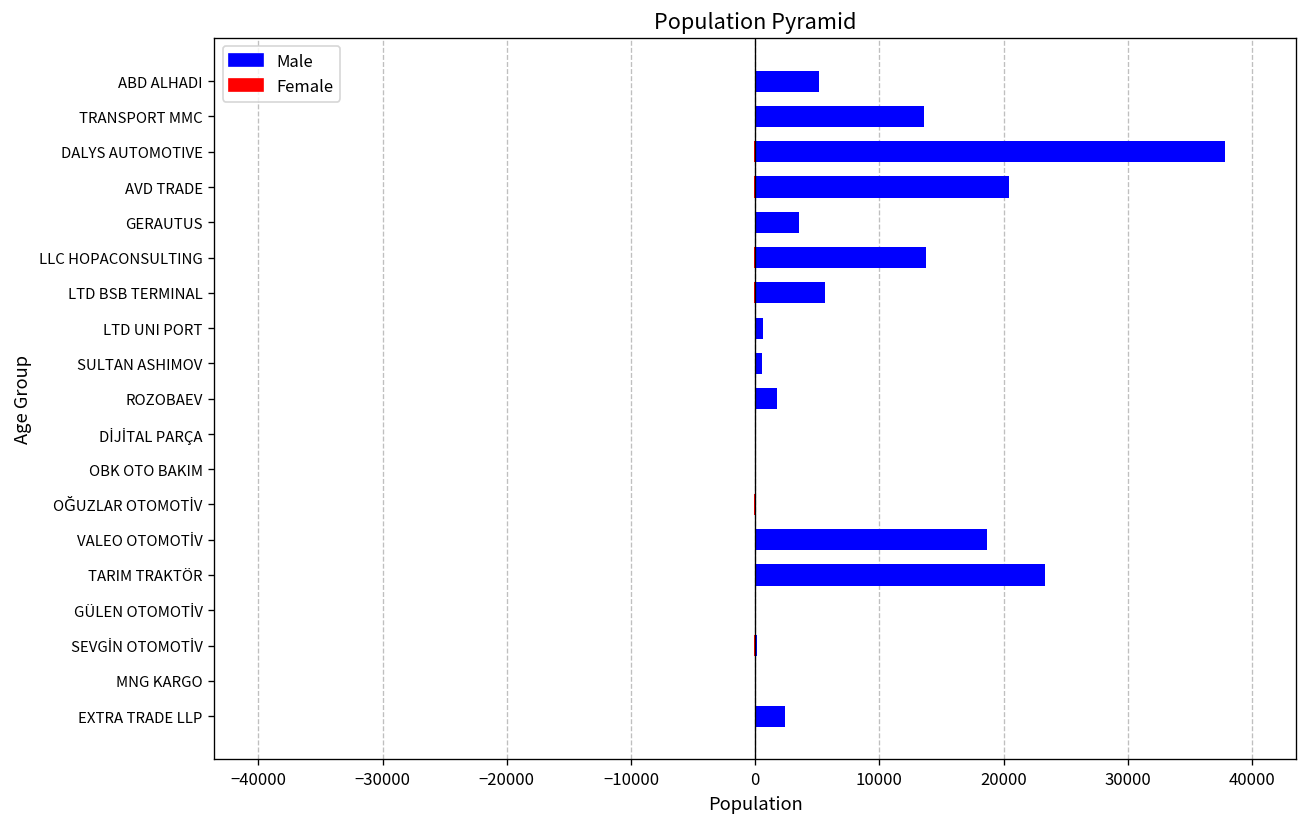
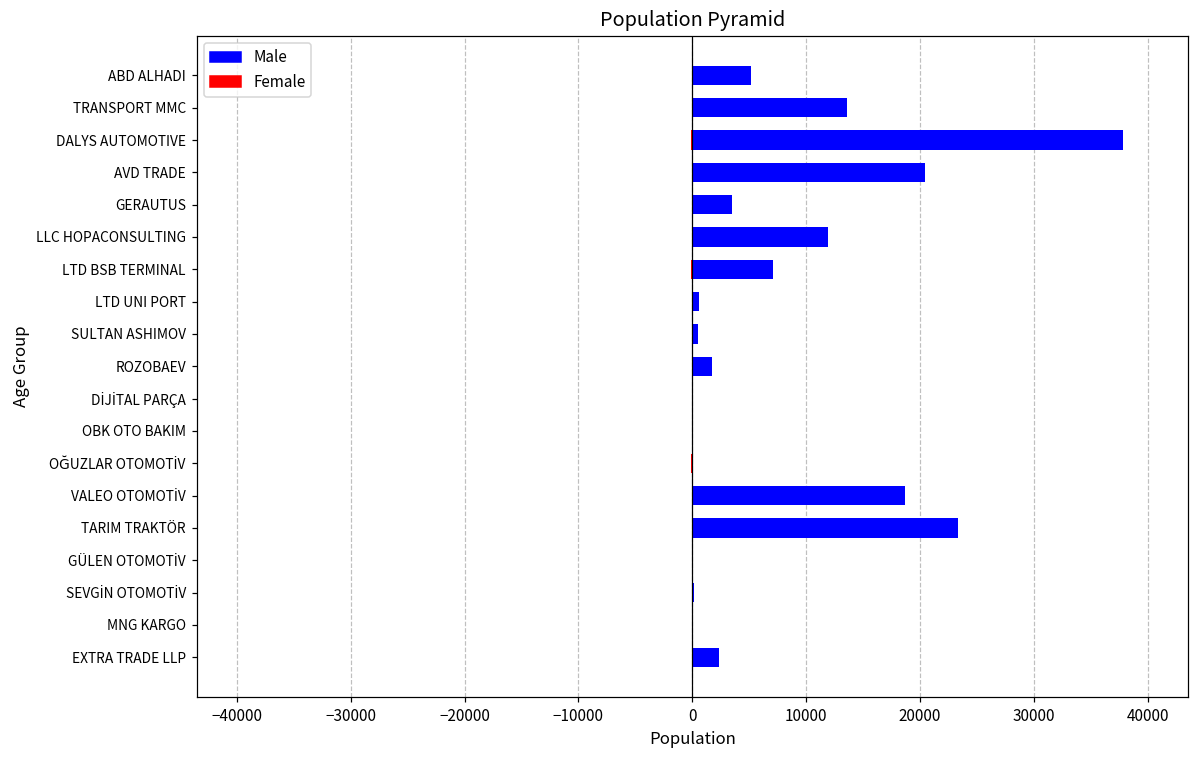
  {
    "Male": {
      "ABD ALHADI": 5200,
      "TRANSPORT MMC": 13600,
      "DALYS AUTOMOTIVE": 37900,
      "AVD TRADE": 20400,
      "GERAUTUS": 3500,
-     "LLC HOPACONSULTING": 13700,
-     "LTD BSB TERMINAL": 5600,
+     "LLC HOPACONSULTING": 11900,
+     "LTD BSB TERMINAL": 7100,
      "LTD UNI PORT": 600,
      "SULTAN ASHIMOV": 500,
      "ROZOBAEV": 1700,
      "DİJİTAL PARÇA": 0,
      "OBK OTO BAKIM": 0,
      "OĞUZLAR OTOMOTİV": 0,
      "VALEO OTOMOTİV": 18700,
      "TARIM TRAKTÖR": 23300,
      "MNG KARGO": 0,
      "EXTRA TRADE LLP": 2400
    },
    "Female": {
      "MNG KARGO": 0
    }
  }
